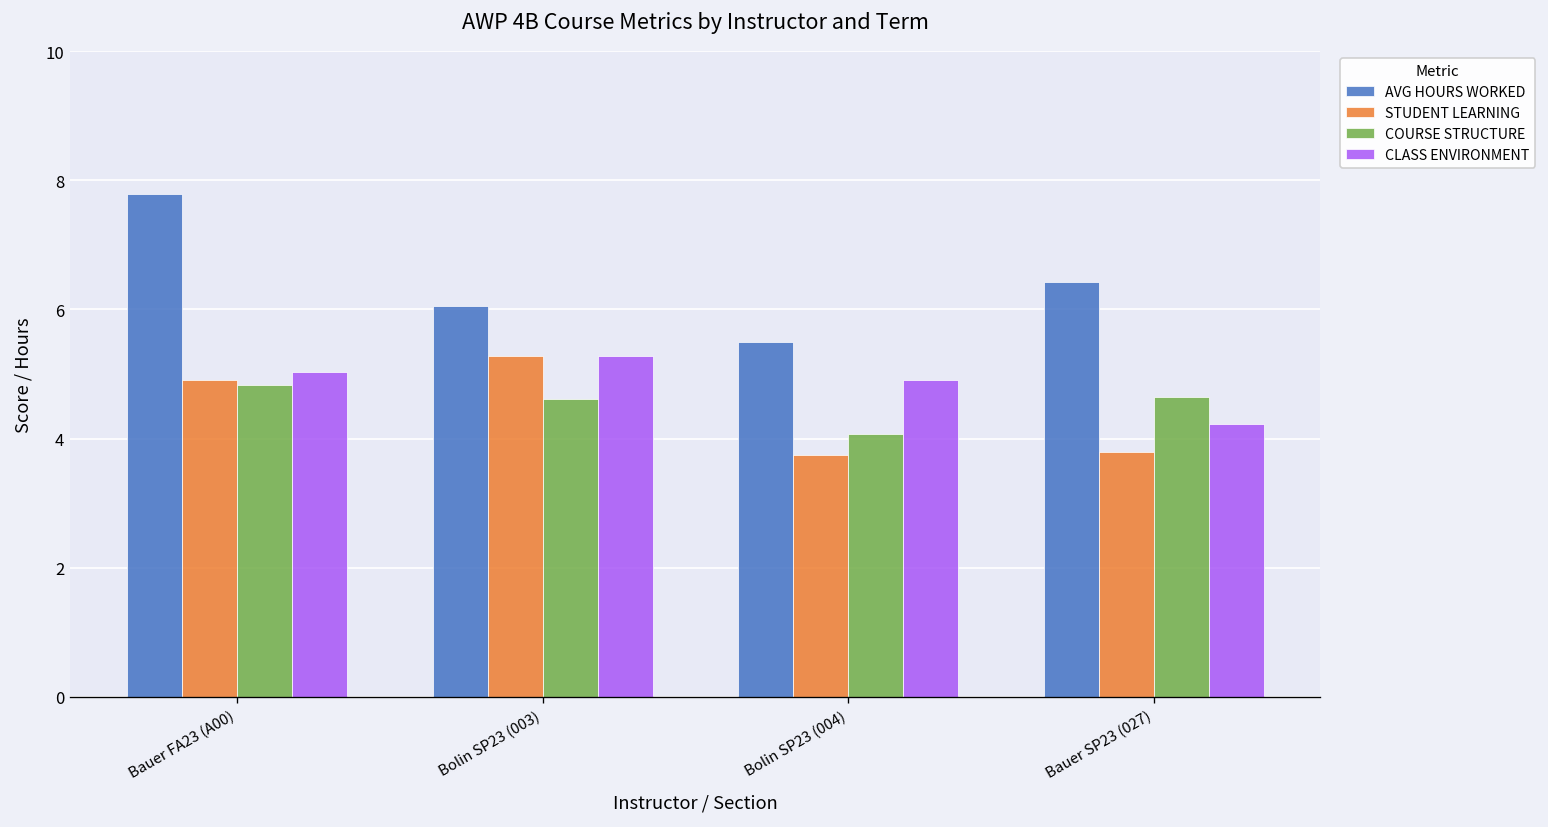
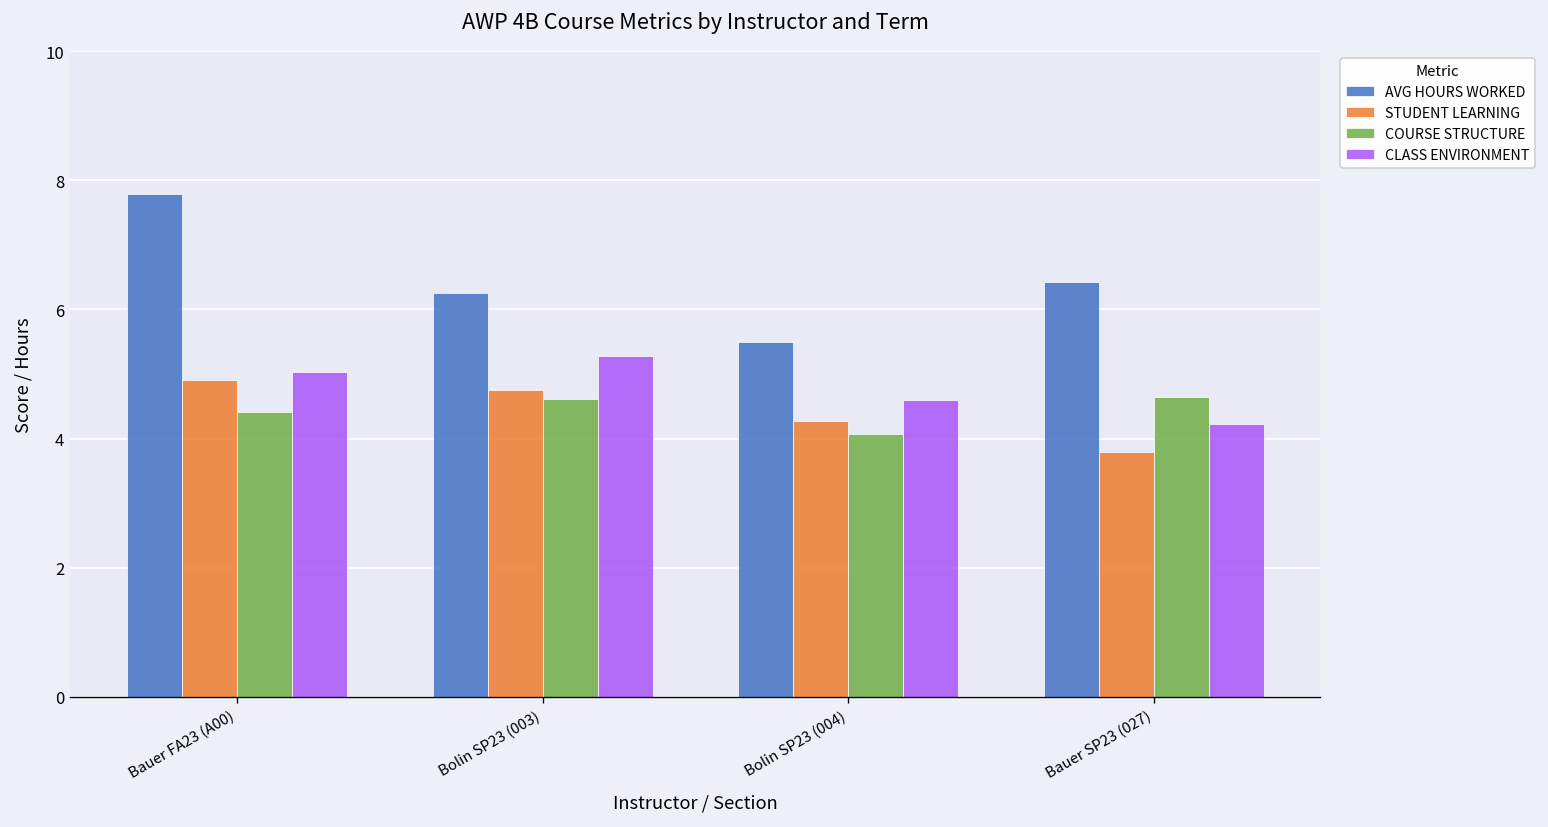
  {
    "AVG HOURS WORKED": {
      "Bauer FA23 (A00)": 7.8,
-     "Bolin SP23 (003)": 6.1,
+     "Bolin SP23 (003)": 6.3,
      "Bolin SP23 (004)": 5.5,
      "Bauer SP23 (027)": 6.4
    },
    "STUDENT LEARNING": {
      "Bauer FA23 (A00)": 4.9,
-     "Bolin SP23 (003)": 5.3,
-     "Bolin SP23 (004)": 3.7,
+     "Bolin SP23 (003)": 4.8,
+     "Bolin SP23 (004)": 4.3,
      "Bauer SP23 (027)": 3.8
    },
    "COURSE STRUCTURE": {
-     "Bauer FA23 (A00)": 4.8,
+     "Bauer FA23 (A00)": 4.4,
      "Bolin SP23 (003)": 4.6,
      "Bolin SP23 (004)": 4.1,
      "Bauer SP23 (027)": 4.7
    },
    "CLASS ENVIRONMENT": {
      "Bauer FA23 (A00)": 5.0,
      "Bolin SP23 (003)": 5.3,
-     "Bolin SP23 (004)": 4.9,
+     "Bolin SP23 (004)": 4.6,
      "Bauer SP23 (027)": 4.2
    }
  }
